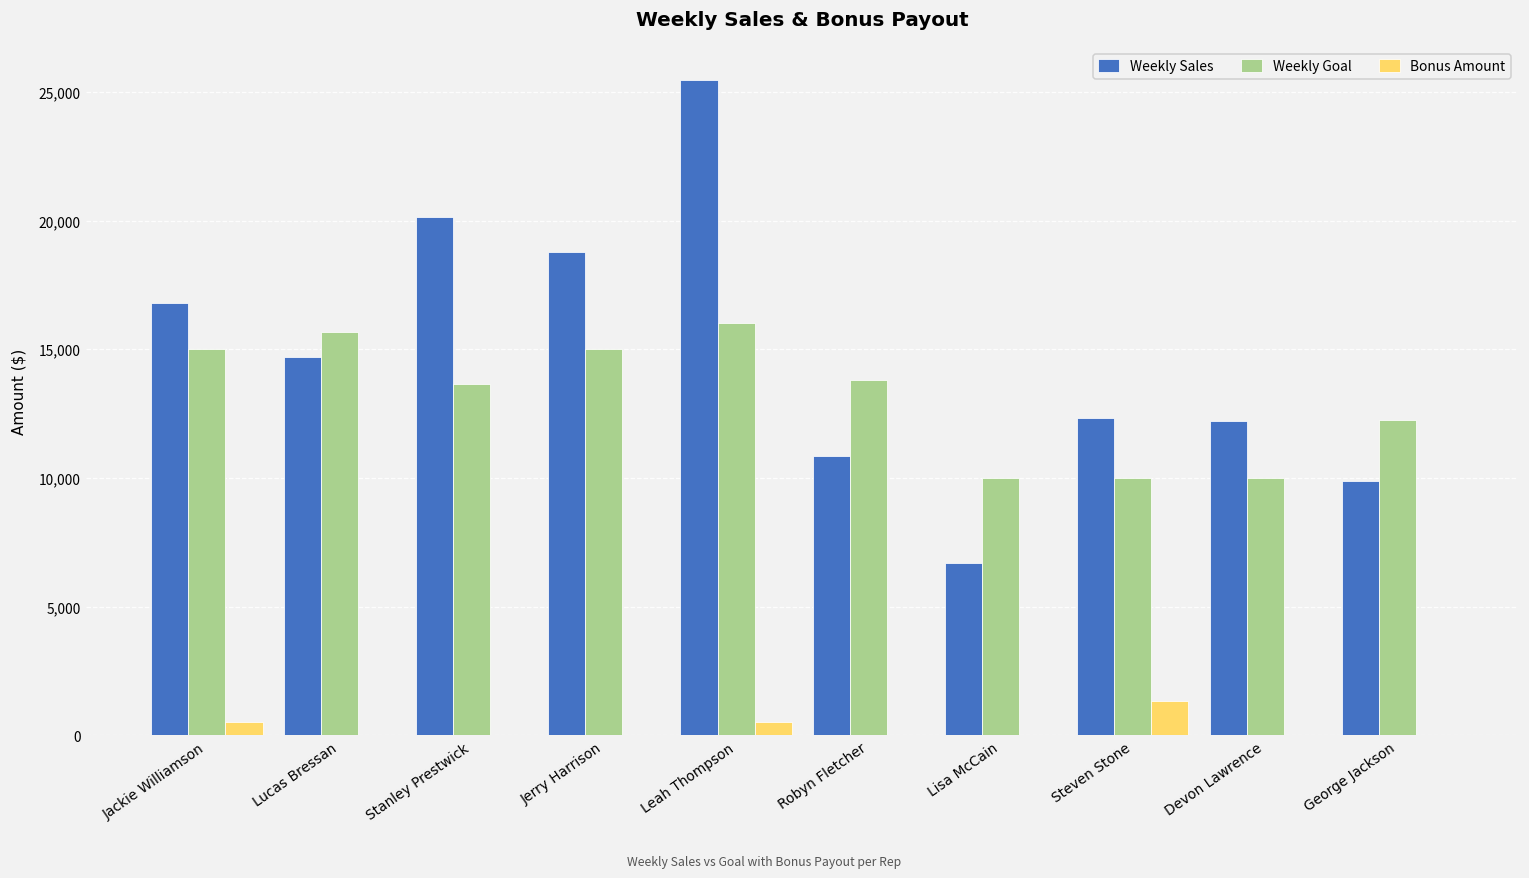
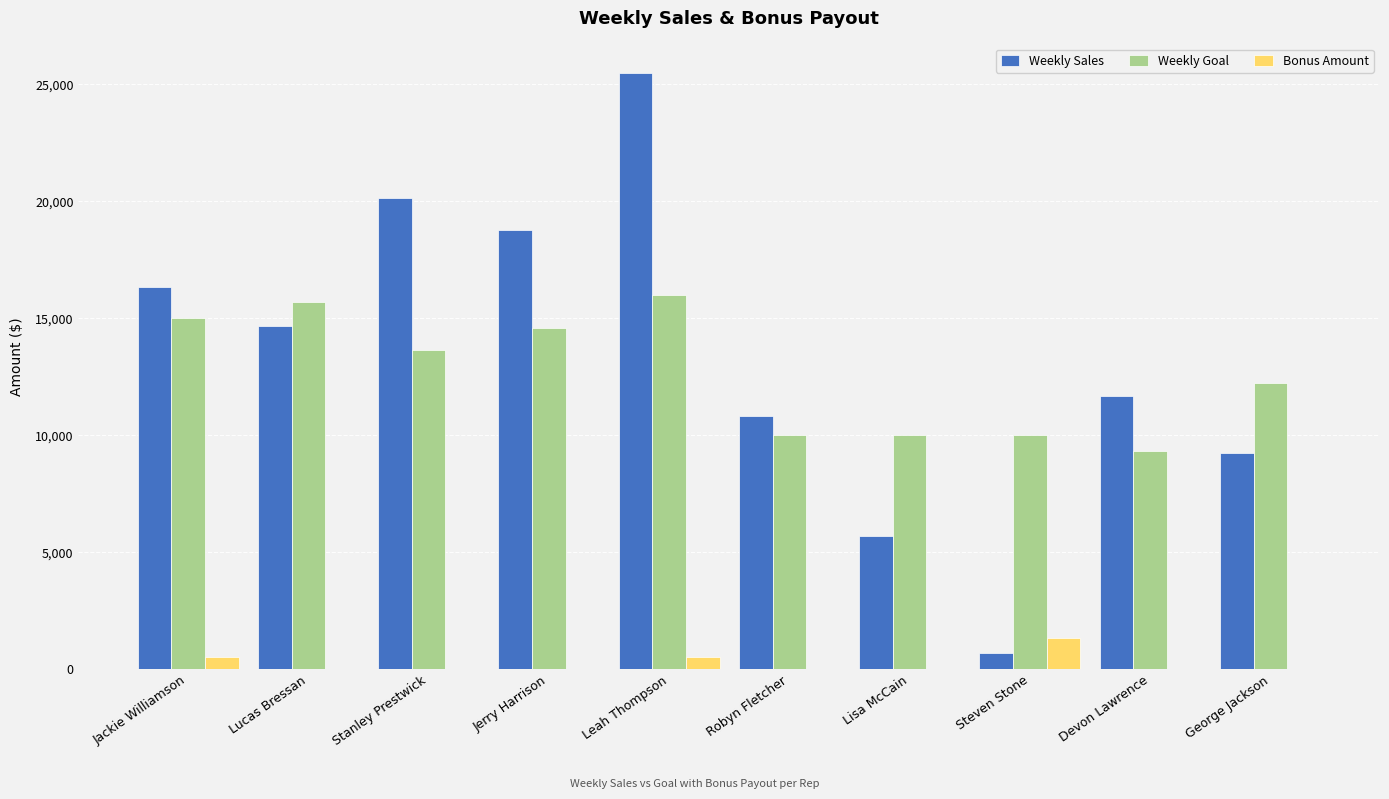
  {
    "Weekly Sales": {
-     "Jackie Williamson": "16,800",
+     "Jackie Williamson": "16,400",
      "Lucas Bressan": "14,700",
      "Stanley Prestwick": "20,100",
      "Jerry Harrison": "18,800",
      "Leah Thompson": "25,500",
      "Robyn Fletcher": "10,800",
-     "Lisa McCain": "6,700",
-     "Steven Stone": "12,300",
-     "Devon Lawrence": "12,200",
-     "George Jackson": "9,900"
+     "Lisa McCain": "5,700",
+     "Steven Stone": "700",
+     "Devon Lawrence": "11,700",
+     "George Jackson": "9,300"
    },
    "Weekly Goal": {
      "Jackie Williamson": "15,000",
      "Lucas Bressan": "15,700",
      "Stanley Prestwick": "13,700",
-     "Jerry Harrison": "15,000",
+     "Jerry Harrison": "14,600",
      "Leah Thompson": "16,000",
-     "Robyn Fletcher": "13,800",
+     "Robyn Fletcher": "10,000",
      "Lisa McCain": "10,000",
      "Steven Stone": "10,000",
-     "Devon Lawrence": "10,000",
+     "Devon Lawrence": "9,300",
      "George Jackson": "12,300"
    },
    "Bonus Amount": {
      "Jackie Williamson": "500",
      "Lucas Bressan": "0",
      "Stanley Prestwick": "0",
      "Jerry Harrison": "0",
      "Leah Thompson": "500",
      "Robyn Fletcher": "0",
      "Lisa McCain": "0",
      "Steven Stone": "1,300",
      "Devon Lawrence": "0",
      "George Jackson": "0"
    }
  }
